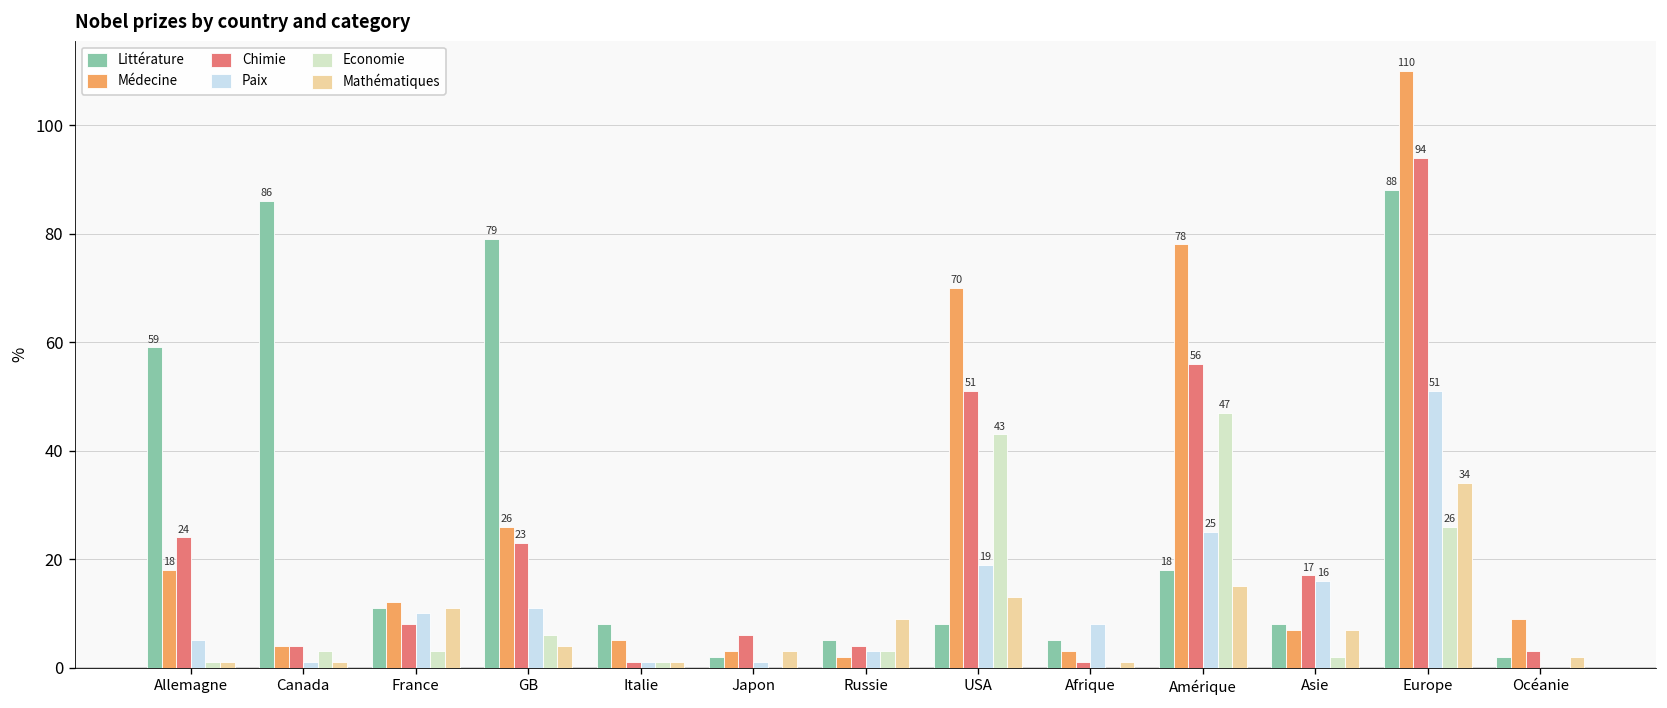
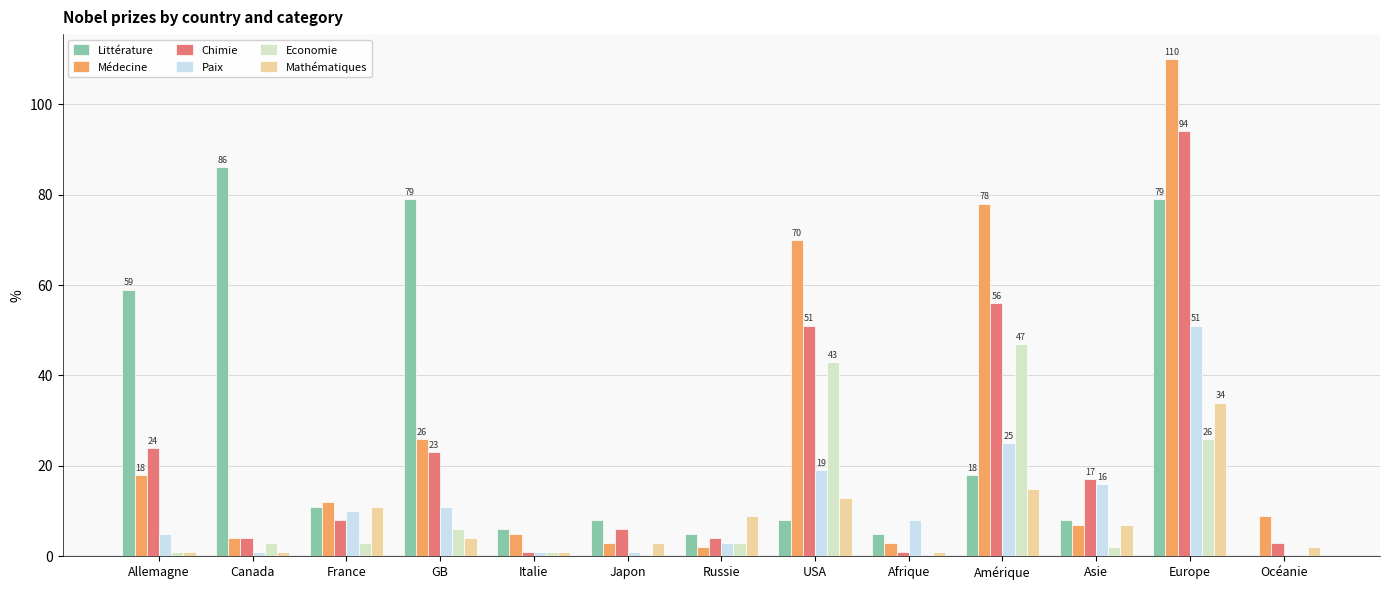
  {
    "Littérature": {
      "Allemagne": 59,
      "Canada": 86,
      "GB": 79,
-     "Italie": 8,
-     "Japon": 2,
+     "Italie": 6,
+     "Japon": 8,
      "Amérique": 18,
-     "Europe": 88,
-     "Océanie": 2
+     "Europe": 79,
+     "Océanie": 0
    }
  }
